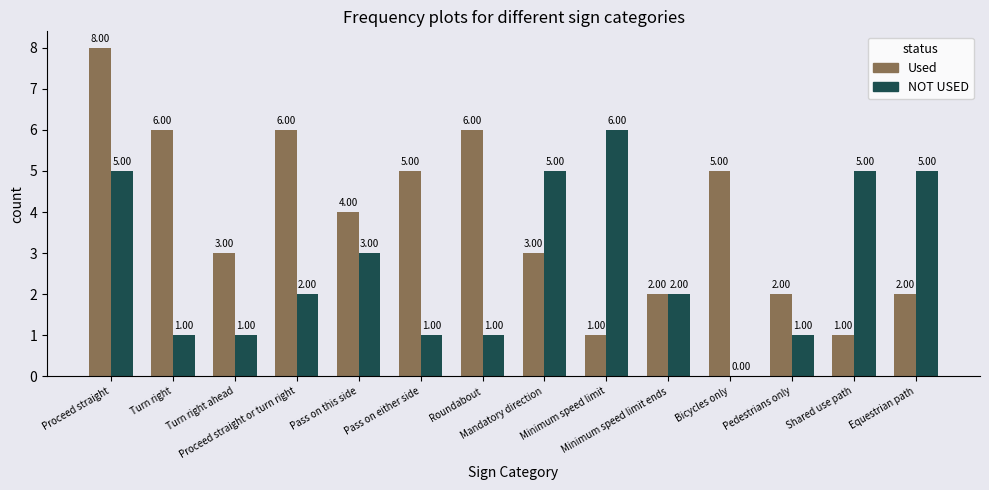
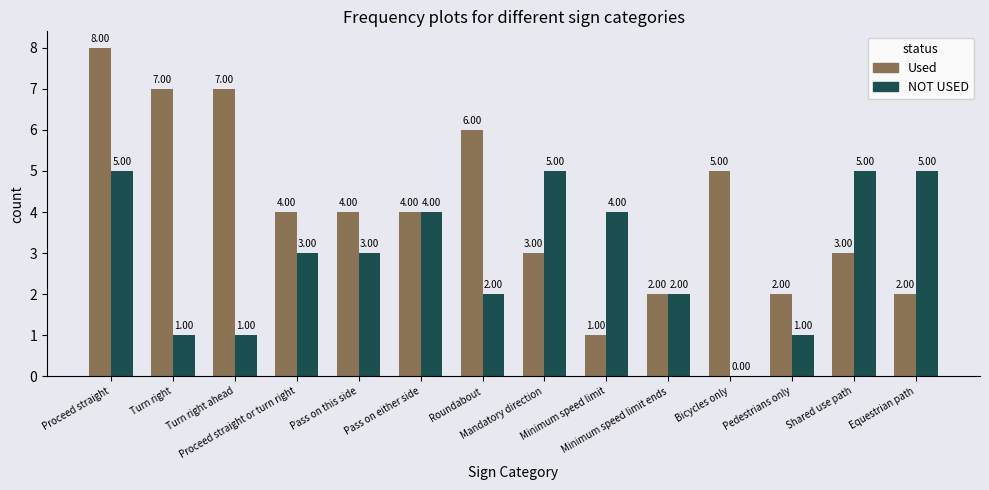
  {
    "Used": {
      "Proceed straight": 8.00,
-     "Turn right": 6.00,
-     "Turn right ahead": 3.00,
-     "Proceed straight or turn right": 6.00,
+     "Turn right": 7.00,
+     "Turn right ahead": 7.00,
+     "Proceed straight or turn right": 4.00,
      "Pass on this side": 4.00,
-     "Pass on either side": 5.00,
+     "Pass on either side": 4.00,
      "Roundabout": 6.00,
      "Mandatory direction": 3.00,
      "Minimum speed limit": 1.00,
      "Minimum speed limit ends": 2.00,
      "Bicycles only": 5.00,
      "Pedestrians only": 2.00,
-     "Shared use path": 1.00,
+     "Shared use path": 3.00,
      "Equestrian path": 2.00
    },
    "NOT USED": {
      "Proceed straight": 5.00,
      "Turn right": 1.00,
      "Turn right ahead": 1.00,
-     "Proceed straight or turn right": 2.00,
+     "Proceed straight or turn right": 3.00,
      "Pass on this side": 3.00,
-     "Pass on either side": 1.00,
-     "Roundabout": 1.00,
+     "Pass on either side": 4.00,
+     "Roundabout": 2.00,
      "Mandatory direction": 5.00,
-     "Minimum speed limit": 6.00,
+     "Minimum speed limit": 4.00,
      "Minimum speed limit ends": 2.00,
      "Bicycles only": 0.00,
      "Pedestrians only": 1.00,
      "Shared use path": 5.00,
      "Equestrian path": 5.00
    }
  }
